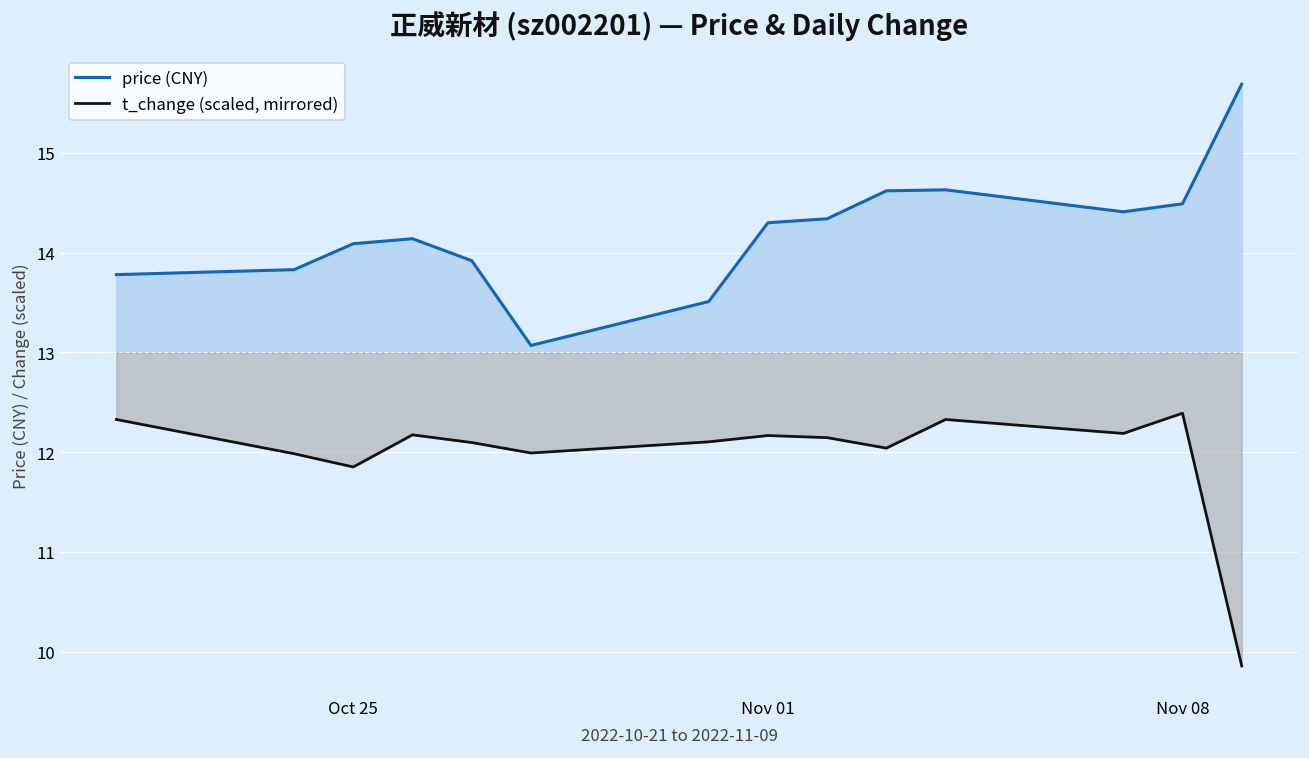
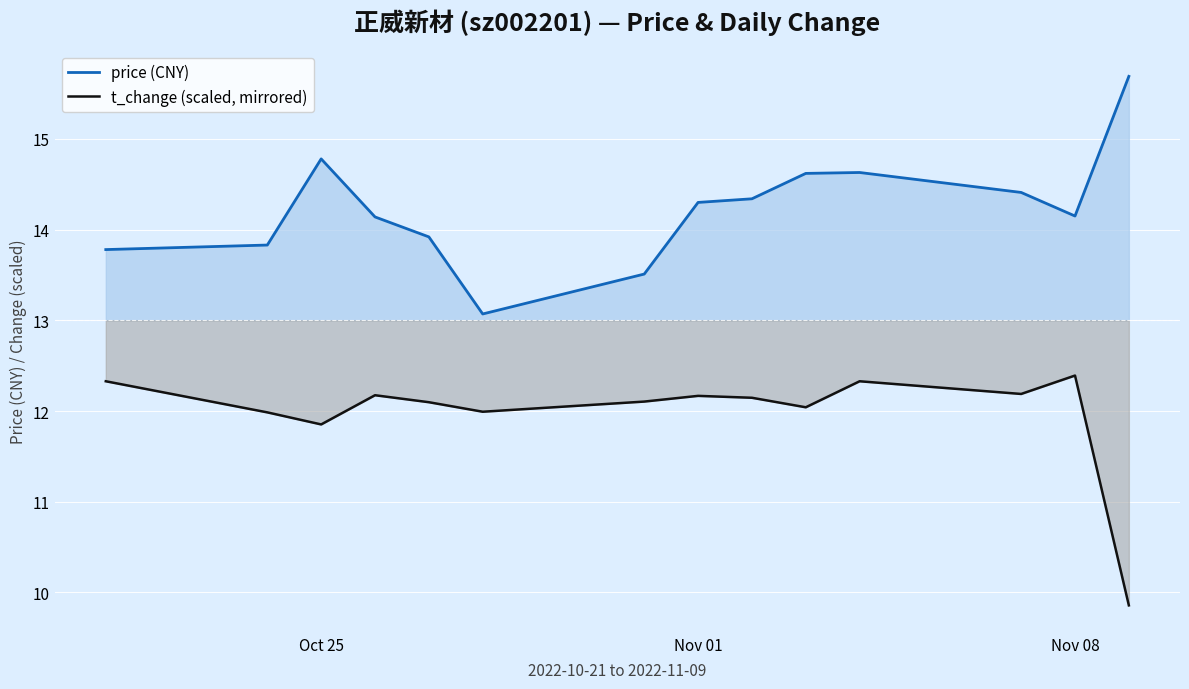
  {
    "price (CNY)": {
-     "Oct 25": 14.1,
+     "Oct 25": 14.8,
      "Nov 01": 14.3,
-     "Nov 08": 14.5
+     "Nov 08": 14.2
    },
    "t_change (scaled, mirrored)": {
      "Oct 25": 11.9,
      "Nov 01": 12.2,
      "Nov 08": 12.4
    }
  }
